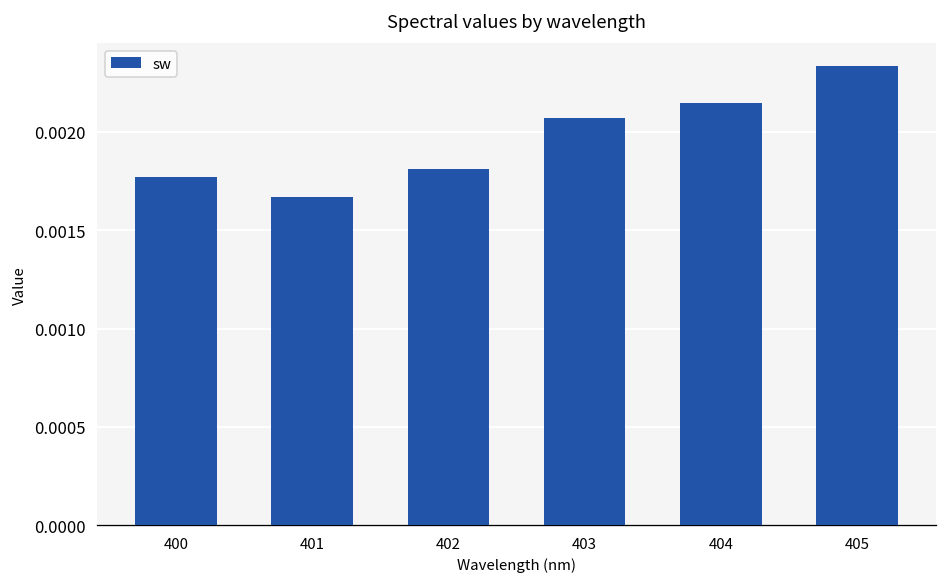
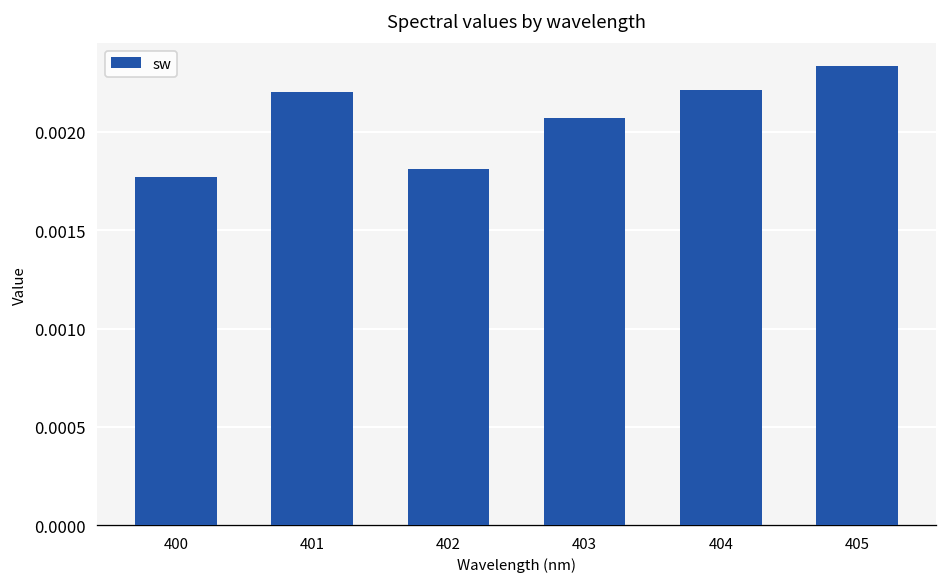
  {
    "400": 0.00177,
-   "401": 0.00167,
+   "401": 0.00220,
    "402": 0.00181,
    "403": 0.00207,
-   "404": 0.00215,
+   "404": 0.00221,
    "405": 0.00233
  }
